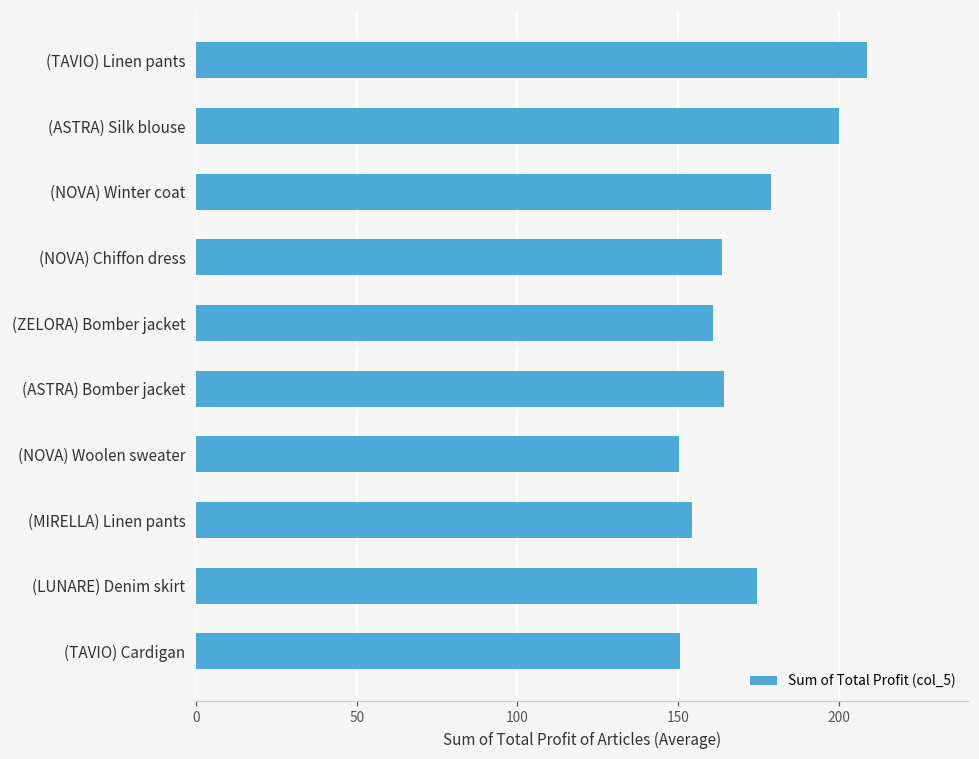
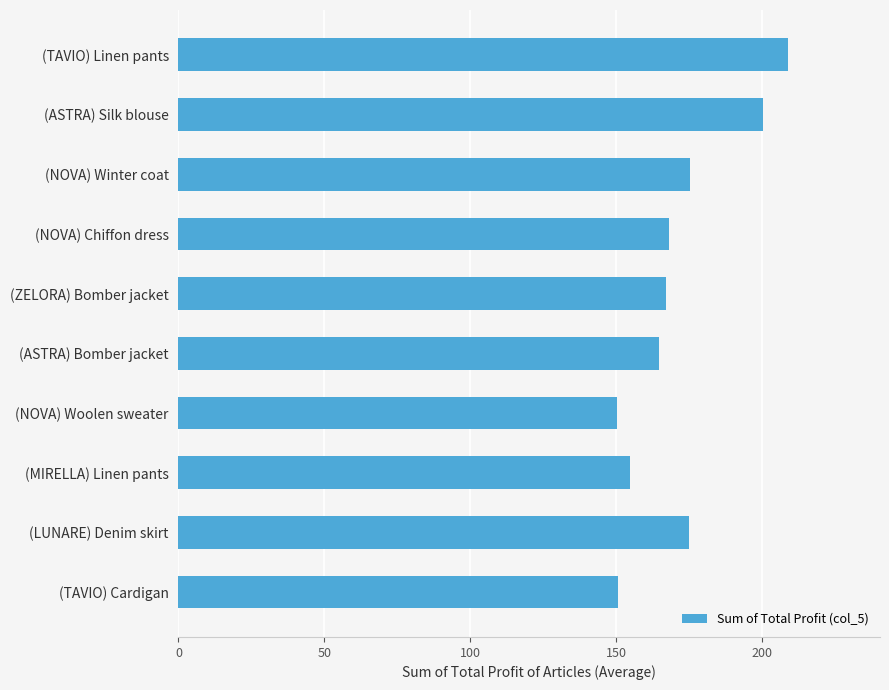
  {
    "(TAVIO) Linen pants": 209,
    "(ASTRA) Silk blouse": 200,
-   "(NOVA) Winter coat": 179,
-   "(NOVA) Chiffon dress": 164,
-   "(ZELORA) Bomber jacket": 161,
+   "(NOVA) Winter coat": 175,
+   "(NOVA) Chiffon dress": 168,
+   "(ZELORA) Bomber jacket": 167,
    "(ASTRA) Bomber jacket": 164,
    "(NOVA) Woolen sweater": 150,
    "(MIRELLA) Linen pants": 155,
    "(LUNARE) Denim skirt": 175,
    "(TAVIO) Cardigan": 151
  }
